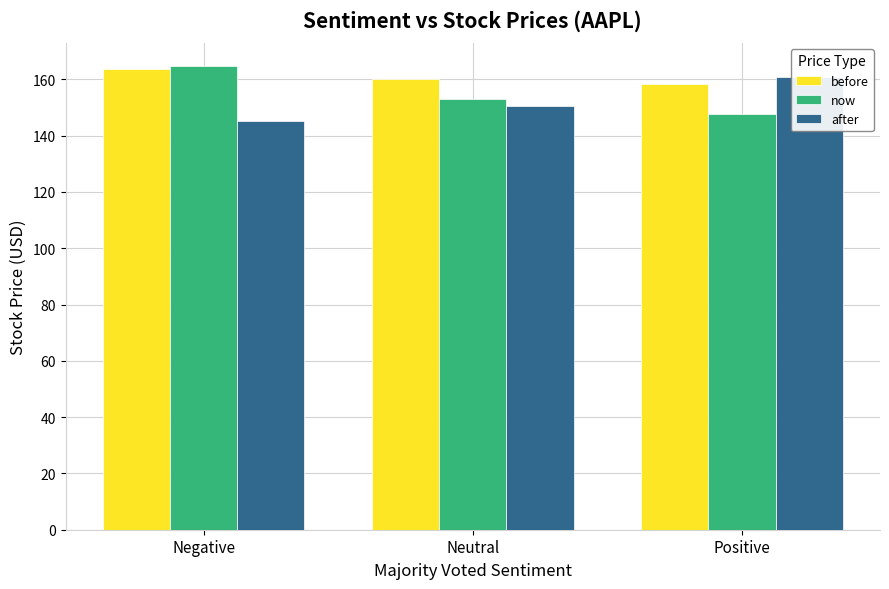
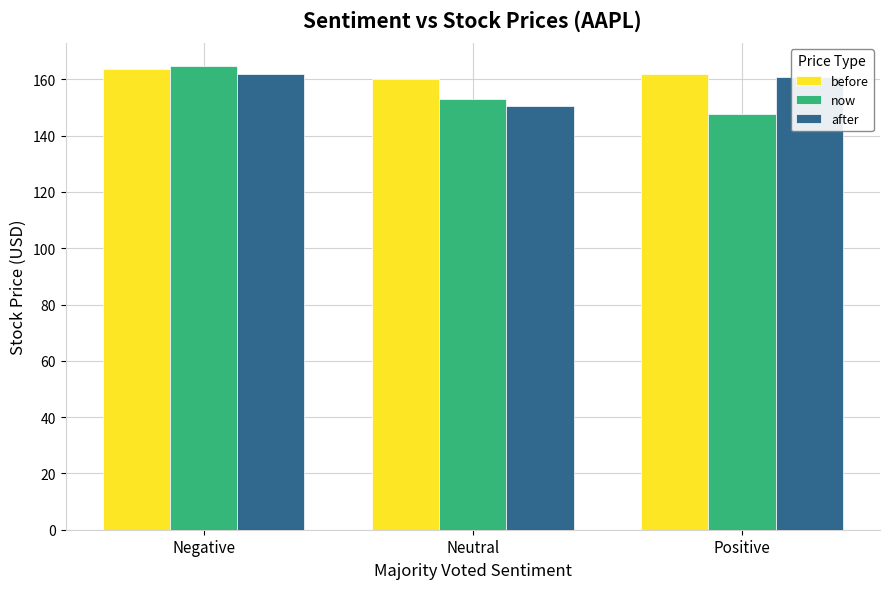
  {
    "before": {
      "Negative": 164,
      "Neutral": 160,
-     "Positive": 158
+     "Positive": 162
    },
    "now": {
      "Negative": 165,
      "Neutral": 153,
      "Positive": 148
    },
    "after": {
-     "Negative": 145,
+     "Negative": 162,
      "Neutral": 151
    }
  }
